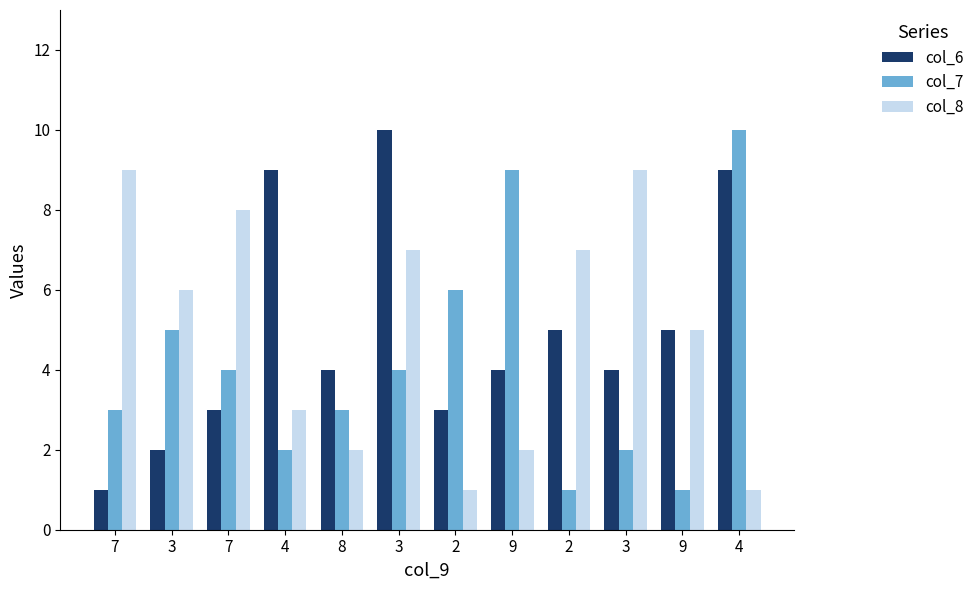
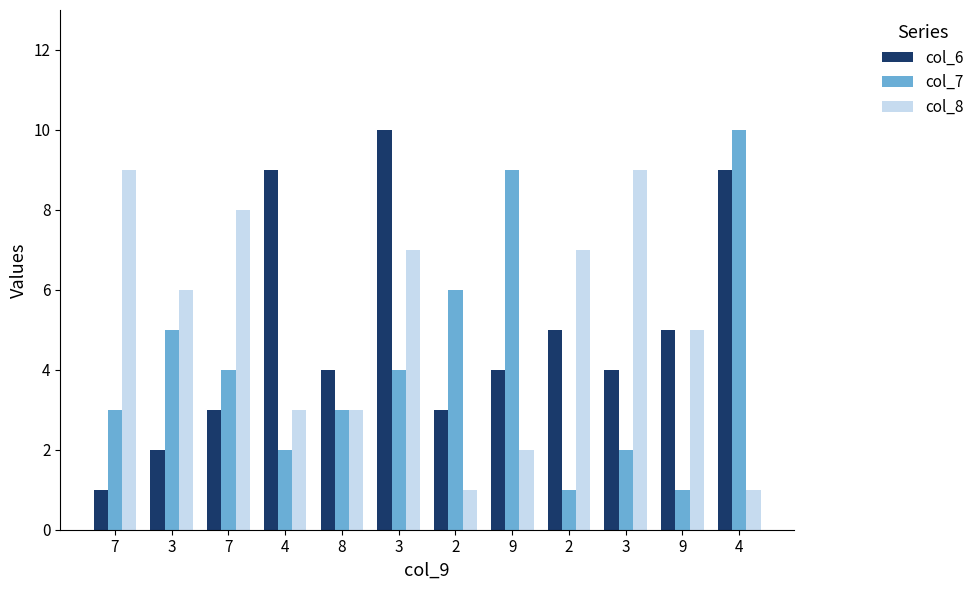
  {
    "col_6": {
      "8": 4
    },
    "col_7": {
      "8": 3
    },
    "col_8": {
-     "8": 2
+     "8": 3
    }
  }
